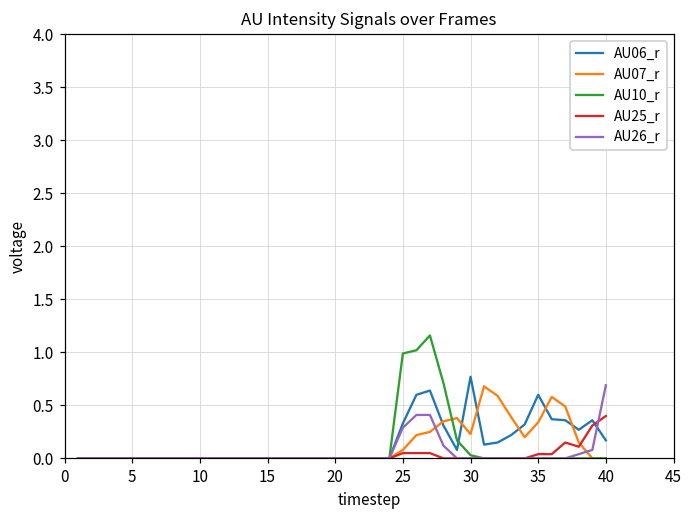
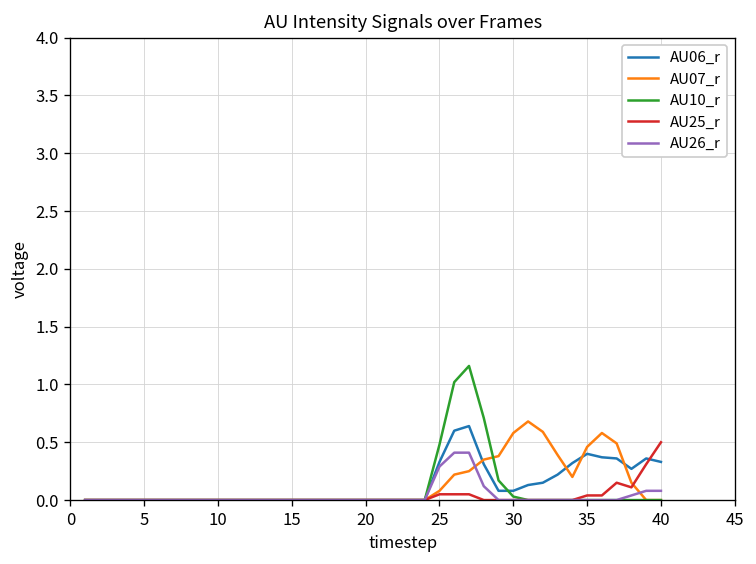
  {
    "AU06_r": {
      "25": 0.3,
-     "30": 0.8,
-     "35": 0.6,
-     "40": 0.2
+     "30": 0.1,
+     "35": 0.4,
+     "40": 0.3
    },
    "AU07_r": {
      "25": 0.1,
-     "30": 0.2,
-     "35": 0.3
+     "30": 0.6,
+     "35": 0.5
    },
    "AU10_r": {
-     "25": 1.0,
+     "25": 0.5,
      "30": 0.0
    },
    "AU25_r": {
      "25": 0.1,
      "35": 0.0,
-     "40": 0.4
+     "40": 0.5
    },
    "AU26_r": {
      "25": 0.3,
-     "40": 0.7
+     "40": 0.1
    }
  }
